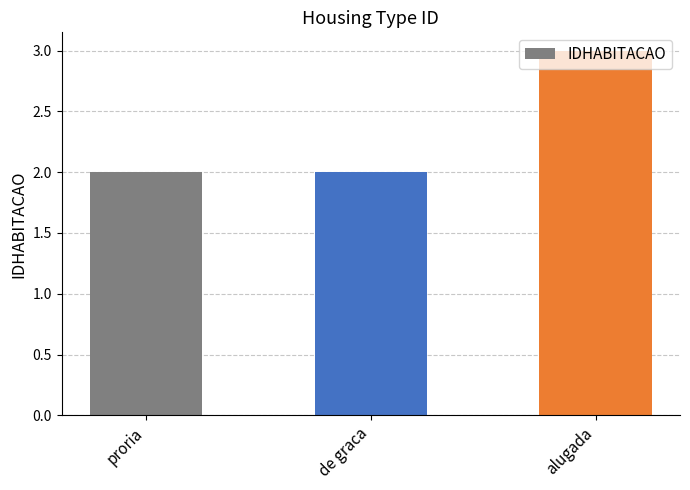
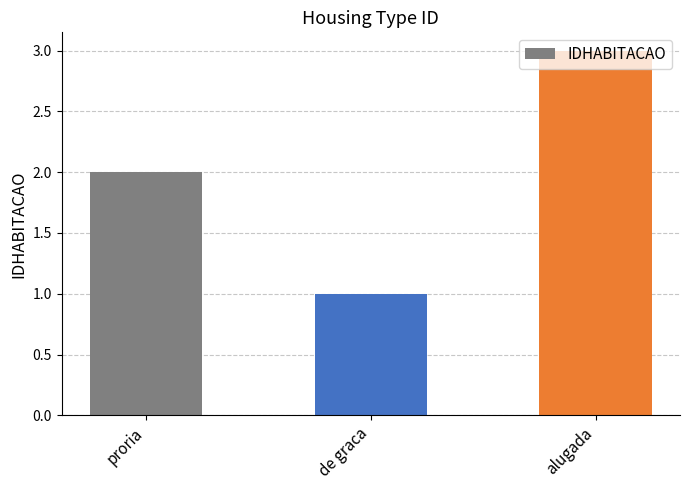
  {
    "proria": 2,
-   "de graca": 2
+   "de graca": 1
  }
